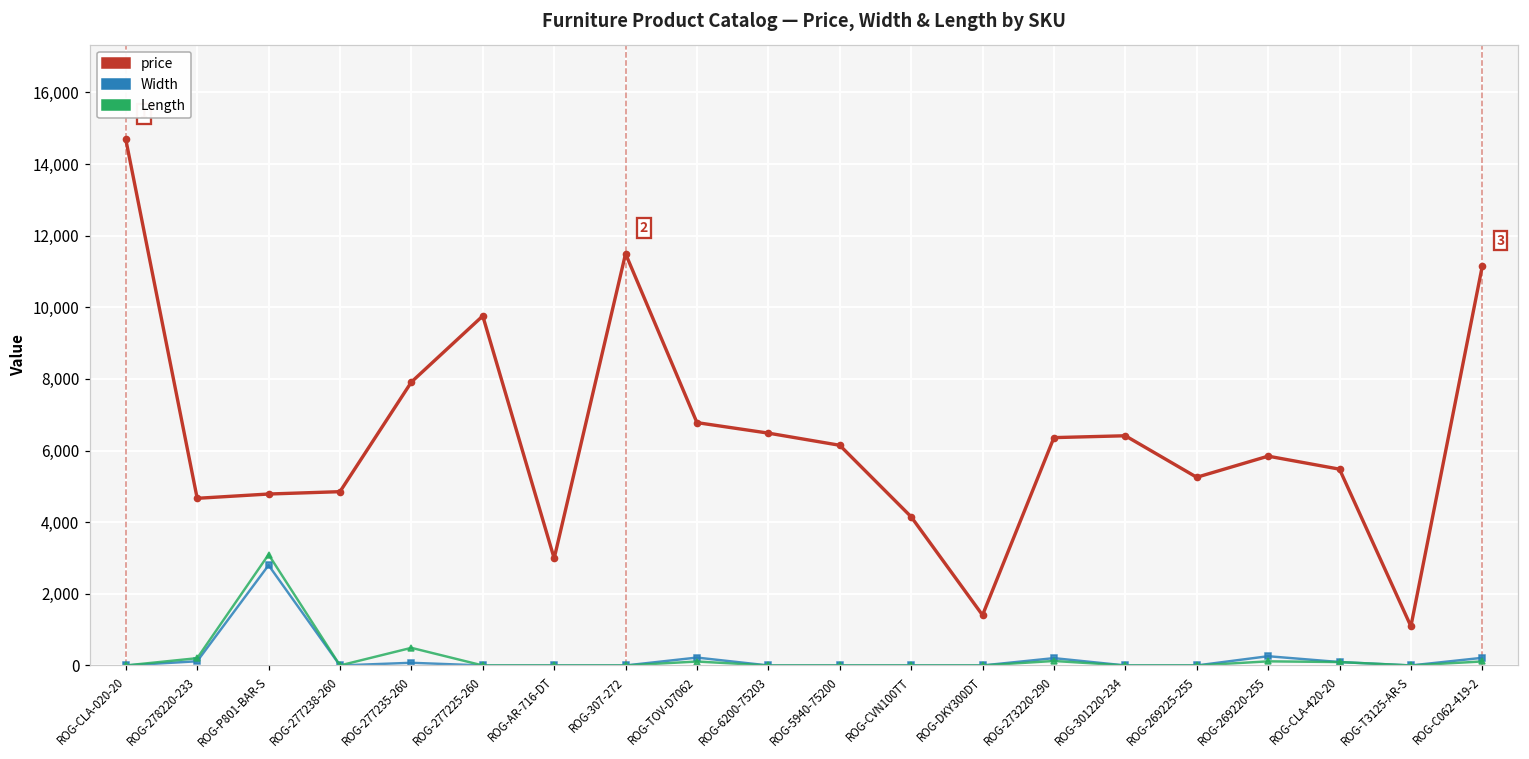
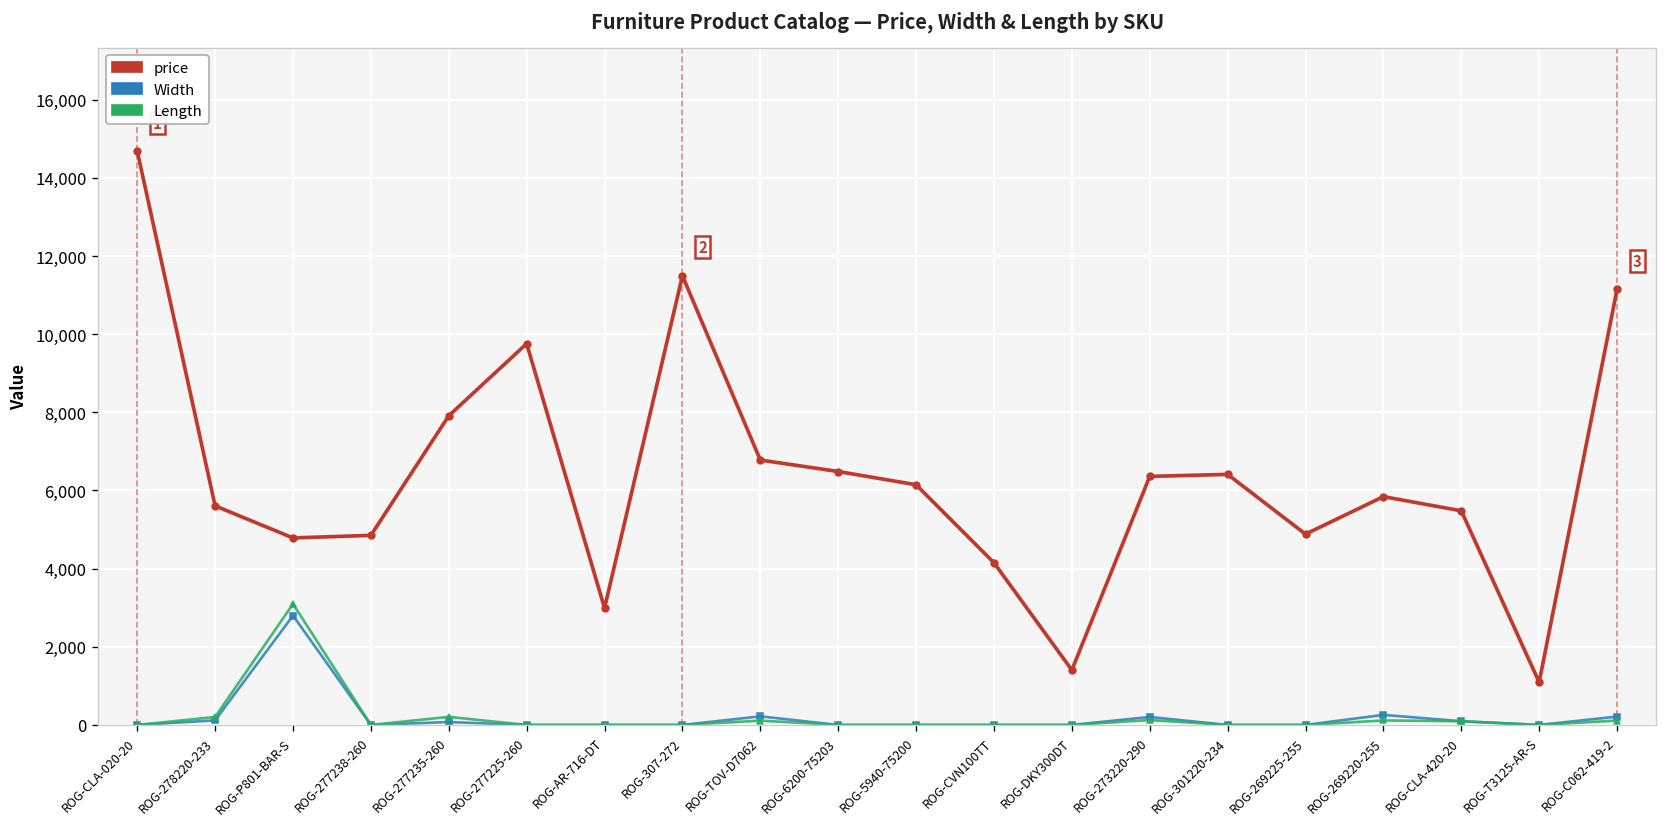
  {
    "price": {
-     "ROG-278220-233": "4,700",
+     "ROG-278220-233": "5,600",
      "ROG-P801-BAR-S": "4,800",
      "ROG-277238-260": "4,900",
      "ROG-277235-260": "7,900",
      "ROG-277225-260": "9,800",
      "ROG-AR-716-DT": "3,000",
      "ROG-TOV-D7062": "6,800",
      "ROG-6200-75203": "6,500",
      "ROG-5940-75200": "6,100",
      "ROG-CVN100TT": "4,200",
      "ROG-DKY300DT": "1,400",
      "ROG-273220-290": "6,400",
      "ROG-301220-234": "6,400",
-     "ROG-269225-255": "5,300",
+     "ROG-269225-255": "4,900",
      "ROG-269220-255": "5,800",
      "ROG-CLA-420-20": "5,500",
      "ROG-T3125-AR-S": "1,100"
    },
    "Width": {
      "ROG-278220-233": "100",
      "ROG-P801-BAR-S": "2,800",
      "ROG-277235-260": "100",
      "ROG-TOV-D7062": "200",
      "ROG-273220-290": "200",
      "ROG-269220-255": "300",
      "ROG-C062-419-2": "200"
    },
    "Length": {
      "ROG-278220-233": "200",
      "ROG-P801-BAR-S": "3,100",
-     "ROG-277235-260": "500",
+     "ROG-277235-260": "200",
      "ROG-TOV-D7062": "100",
      "ROG-273220-290": "100",
      "ROG-269220-255": "100",
      "ROG-C062-419-2": "100"
    }
  }
